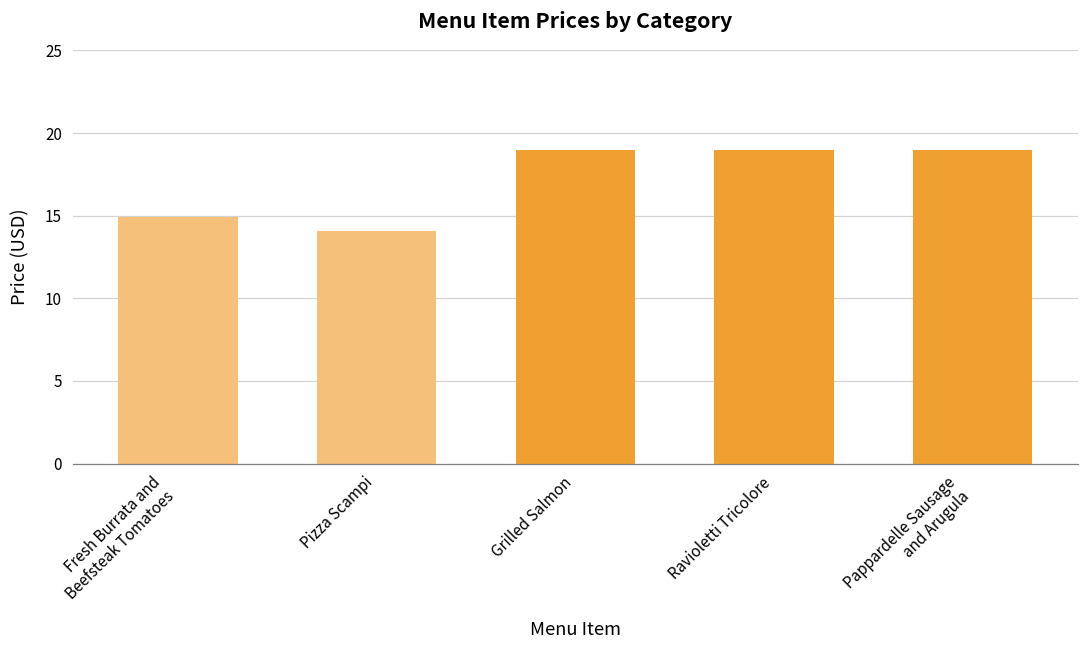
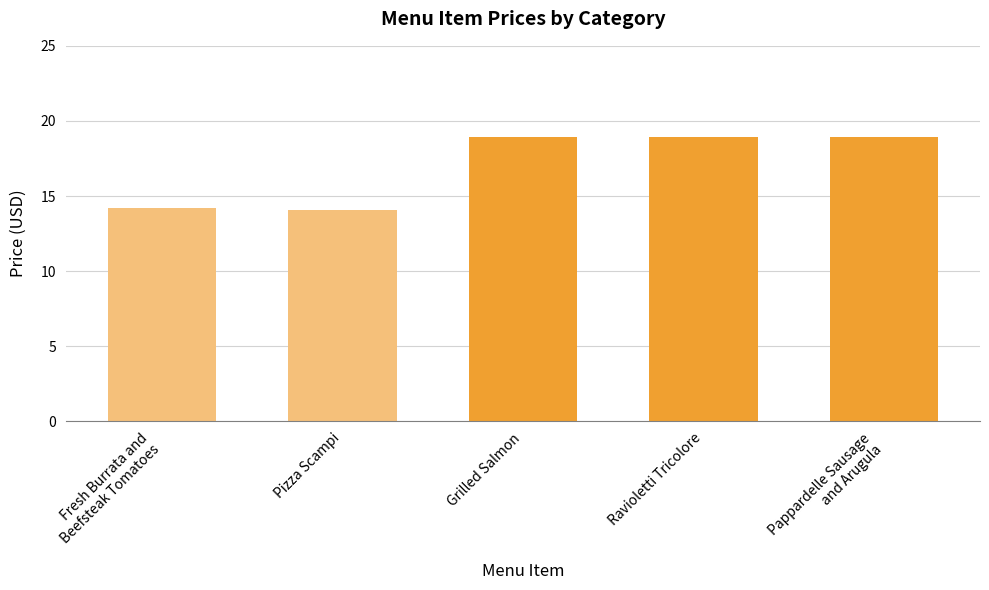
  {
-   "Fresh Burrata and Beefsteak Tomatoes": 15.0,
+   "Fresh Burrata and Beefsteak Tomatoes": 14.2,
    "Pizza Scampi": 14.1,
    "Grilled Salmon": 19.0,
    "Ravioletti Tricolore": 19.0,
    "Pappardelle Sausage and Arugula": 19.0
  }
